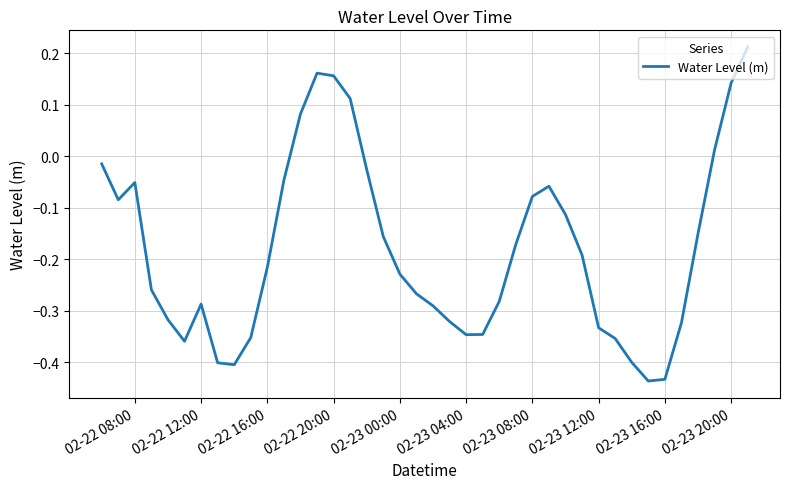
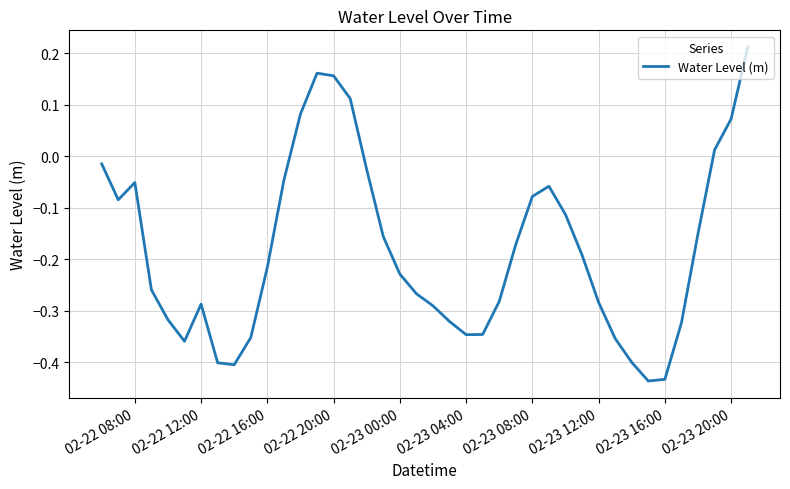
  {
    "02-22 08:00": -0.05,
    "02-22 12:00": -0.29,
    "02-22 16:00": -0.22,
    "02-22 20:00": 0.16,
    "02-23 00:00": -0.23,
    "02-23 04:00": -0.35,
    "02-23 08:00": -0.08,
-   "02-23 12:00": -0.33,
+   "02-23 12:00": -0.28,
    "02-23 16:00": -0.43,
-   "02-23 20:00": 0.14
+   "02-23 20:00": 0.07
  }
